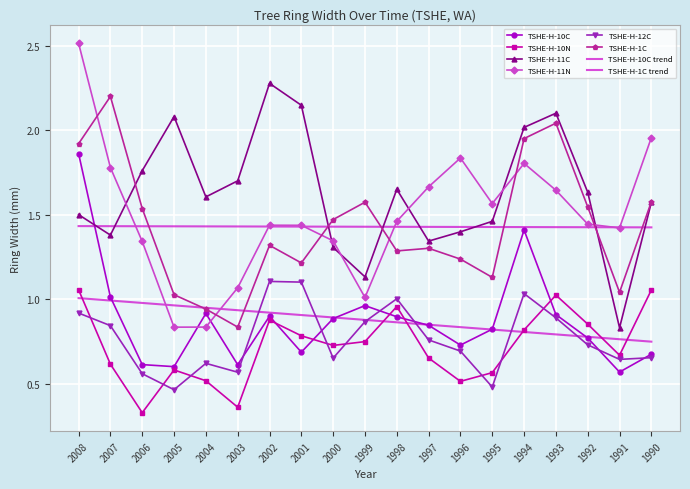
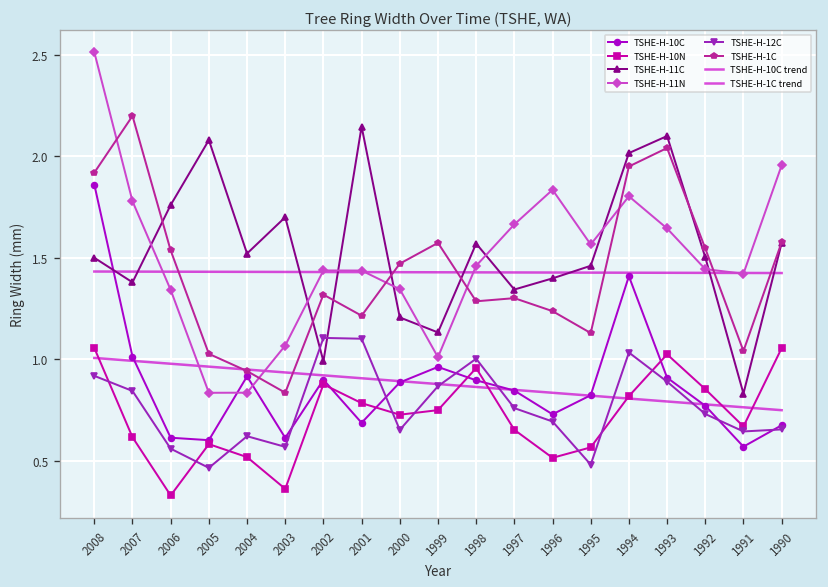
  {
    "TSHE-H-11C": {
      "2008": 1.50,
      "2007": 1.38,
      "2006": 1.76,
      "2005": 2.08,
-     "2004": 1.61,
+     "2004": 1.52,
      "2003": 1.70,
-     "2002": 2.28,
+     "2002": 0.99,
      "2001": 2.15,
-     "2000": 1.31,
+     "2000": 1.21,
      "1999": 1.13,
-     "1998": 1.65,
+     "1998": 1.57,
      "1997": 1.34,
      "1996": 1.40,
      "1995": 1.46,
      "1994": 2.02,
      "1993": 2.10,
-     "1992": 1.63,
+     "1992": 1.50,
      "1991": 0.83
    }
  }
